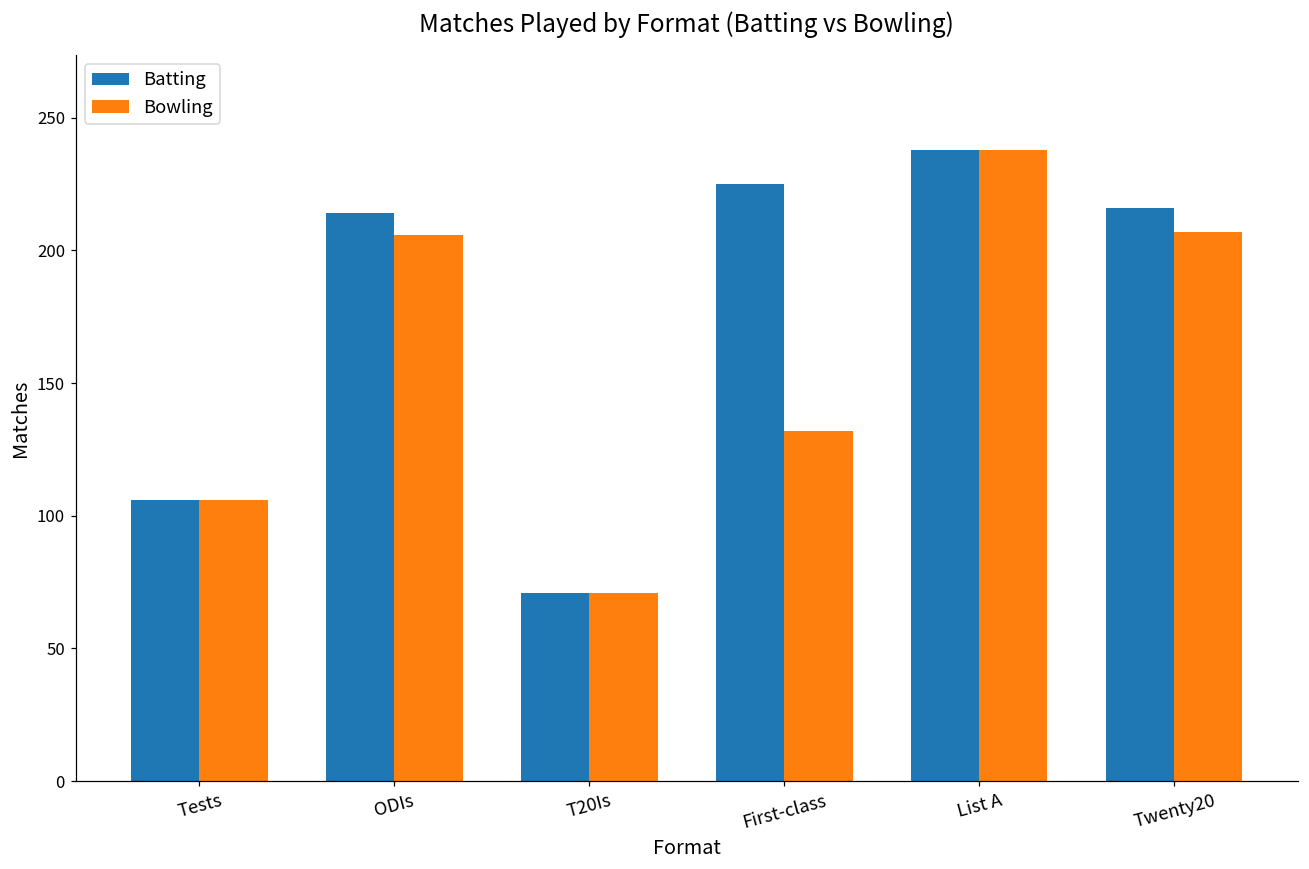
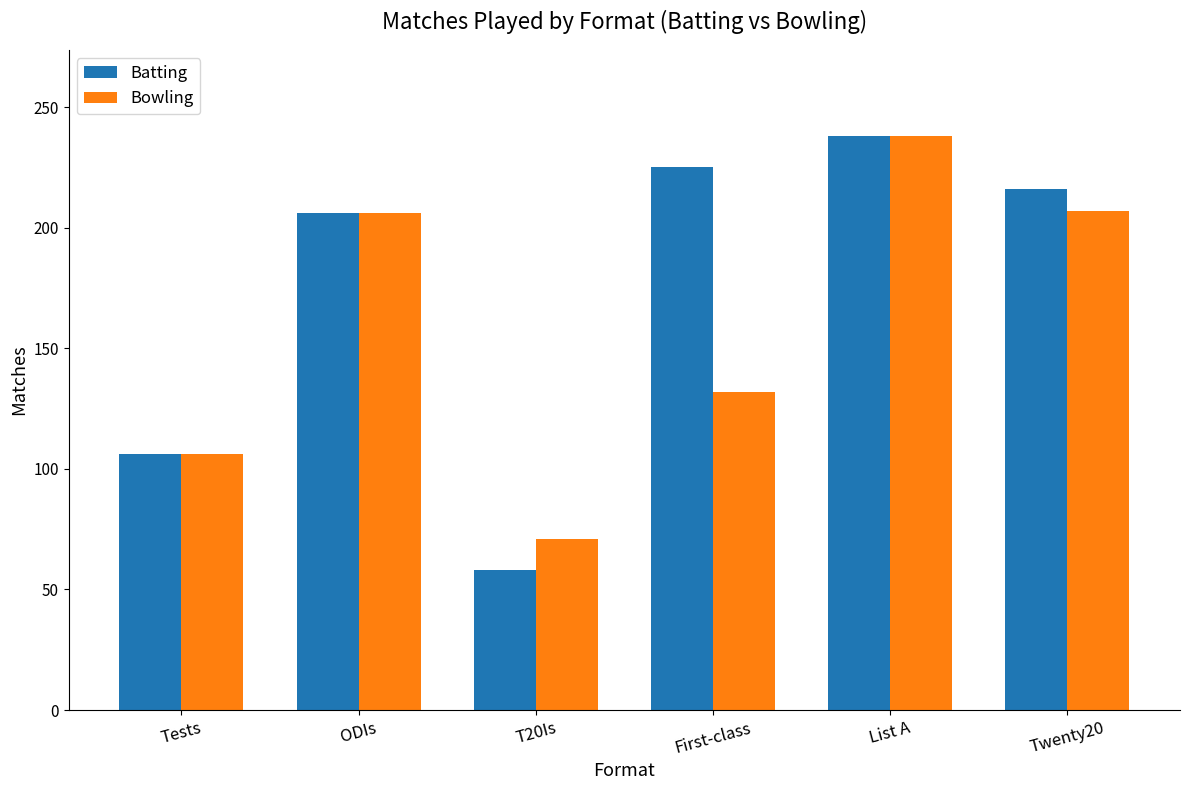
  {
    "Batting": {
      "Tests": 106,
-     "ODIs": 214,
-     "T20Is": 71,
+     "ODIs": 206,
+     "T20Is": 58,
      "First-class": 225,
      "List A": 238,
      "Twenty20": 216
    },
    "Bowling": {
      "Tests": 106,
      "ODIs": 206,
      "T20Is": 71,
      "First-class": 132,
      "List A": 238,
      "Twenty20": 207
    }
  }
